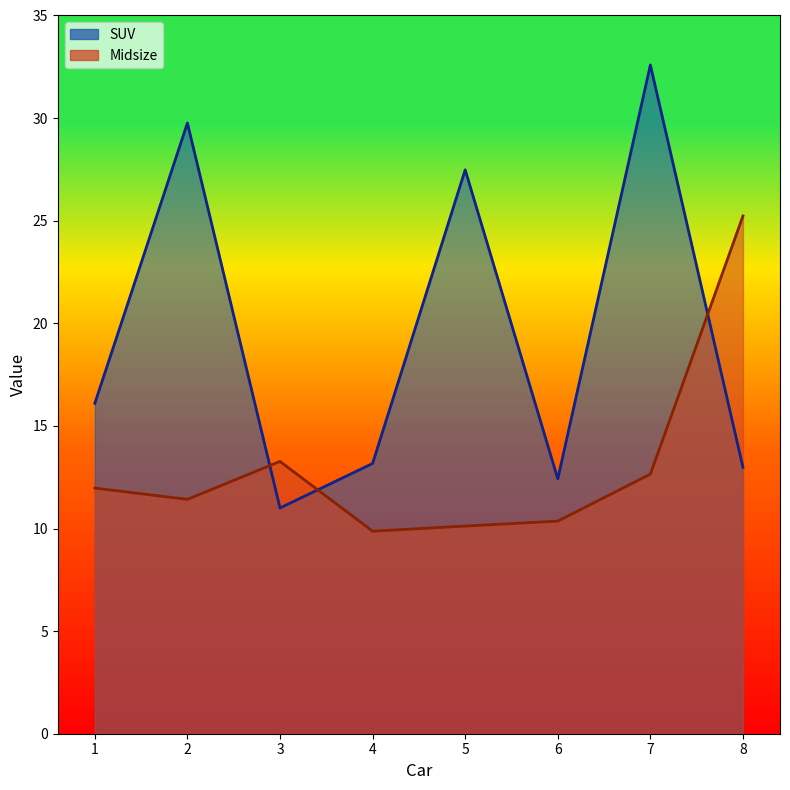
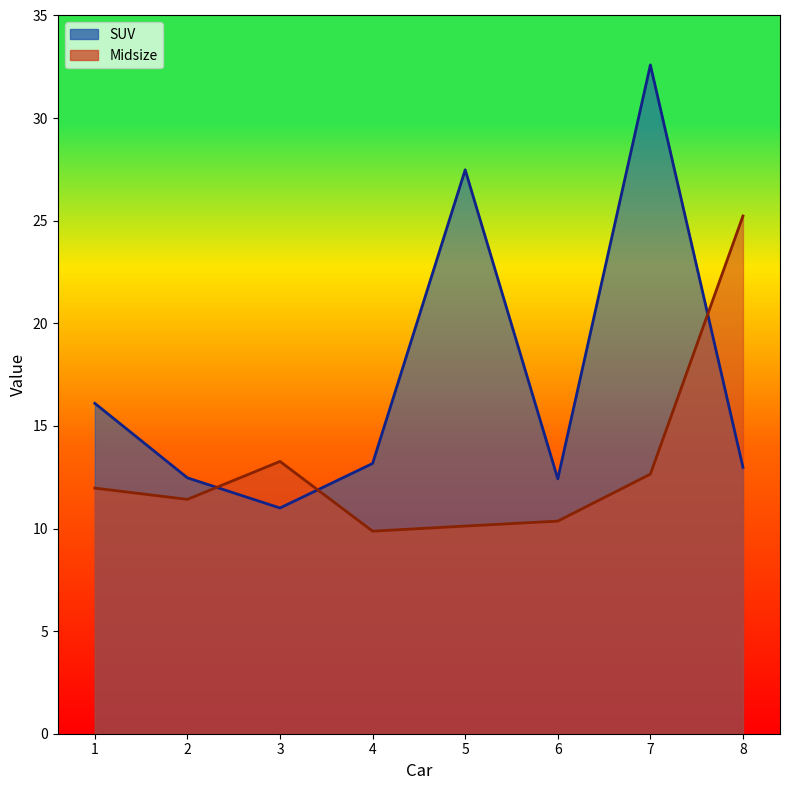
  {
    "SUV": {
      "1": 16.1,
-     "2": 29.8,
+     "2": 12.5,
      "3": 11.0,
      "4": 13.2,
      "5": 27.5,
      "6": 12.4,
      "7": 32.6,
      "8": 13.0
    },
    "Midsize": {
      "1": 12.0,
      "2": 11.4,
      "3": 13.3,
      "4": 9.9,
      "5": 10.1,
      "6": 10.4,
      "7": 12.7,
      "8": 25.2
    }
  }
